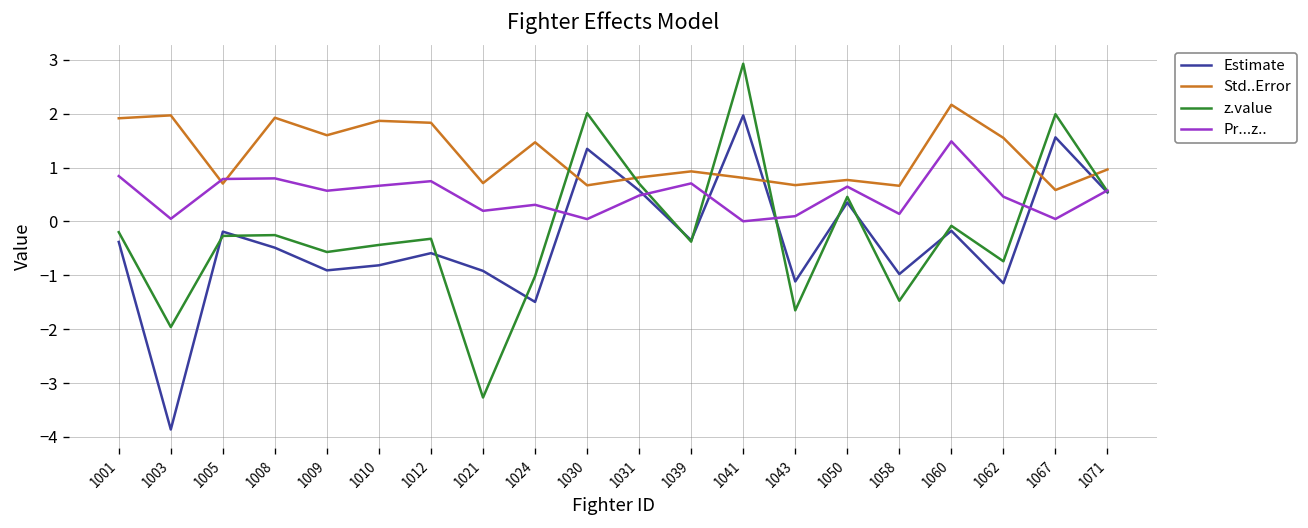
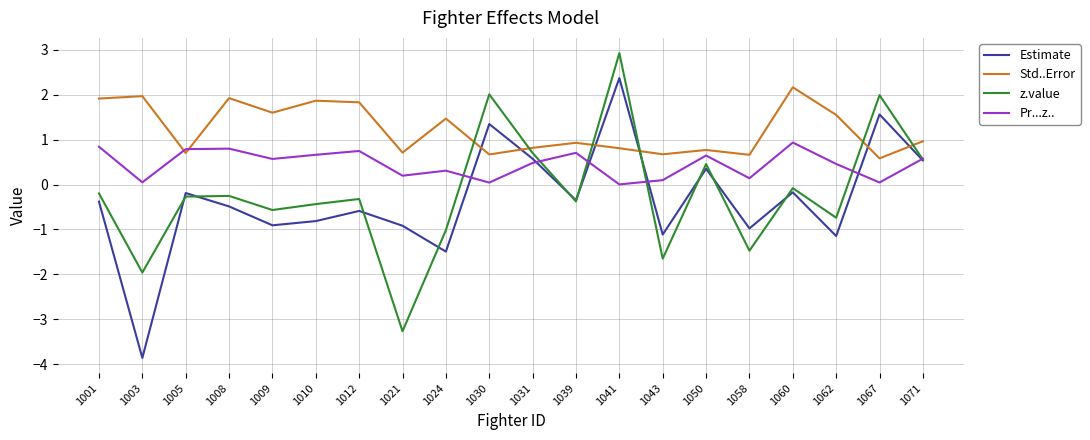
  {
    "Estimate": {
      "1001": -0.4,
      "1003": -3.9,
      "1005": -0.2,
      "1008": -0.5,
      "1009": -0.9,
      "1010": -0.8,
      "1012": -0.6,
      "1021": -0.9,
      "1024": -1.5,
      "1030": 1.3,
      "1031": 0.6,
-     "1041": 2.0,
+     "1041": 2.4,
      "1043": -1.1,
      "1050": 0.4,
      "1058": -1.0,
      "1060": -0.2,
      "1062": -1.1,
      "1067": 1.6
    },
    "Std..Error": {
      "1001": 1.9,
      "1003": 2.0,
      "1005": 0.7,
      "1008": 1.9,
      "1009": 1.6,
      "1010": 1.9,
      "1012": 1.8,
      "1021": 0.7,
      "1024": 1.5,
      "1030": 0.7,
      "1031": 0.8,
      "1039": 0.9,
      "1041": 0.8,
      "1043": 0.7,
      "1050": 0.8,
      "1058": 0.7,
      "1060": 2.2,
      "1062": 1.6,
      "1067": 0.6,
      "1071": 1.0
    },
    "z.value": {
      "1001": -0.2,
      "1003": -2.0,
      "1005": -0.3,
      "1008": -0.3,
      "1009": -0.6,
      "1010": -0.4,
      "1012": -0.3,
      "1021": -3.3,
      "1024": -1.0,
      "1030": 2.0,
      "1031": 0.7,
      "1041": 2.9,
      "1043": -1.7,
      "1050": 0.5,
      "1058": -1.5,
      "1060": -0.1,
      "1062": -0.7,
      "1067": 2.0
    },
    "Pr...z..": {
      "1001": 0.8,
      "1003": 0.0,
      "1005": 0.8,
      "1008": 0.8,
      "1009": 0.6,
      "1010": 0.7,
      "1012": 0.7,
      "1021": 0.2,
      "1024": 0.3,
      "1030": 0.0,
      "1031": 0.5,
      "1039": 0.7,
      "1041": 0.0,
      "1043": 0.1,
      "1050": 0.6,
      "1058": 0.1,
-     "1060": 1.5,
+     "1060": 0.9,
      "1062": 0.5,
      "1067": 0.0
    }
  }
